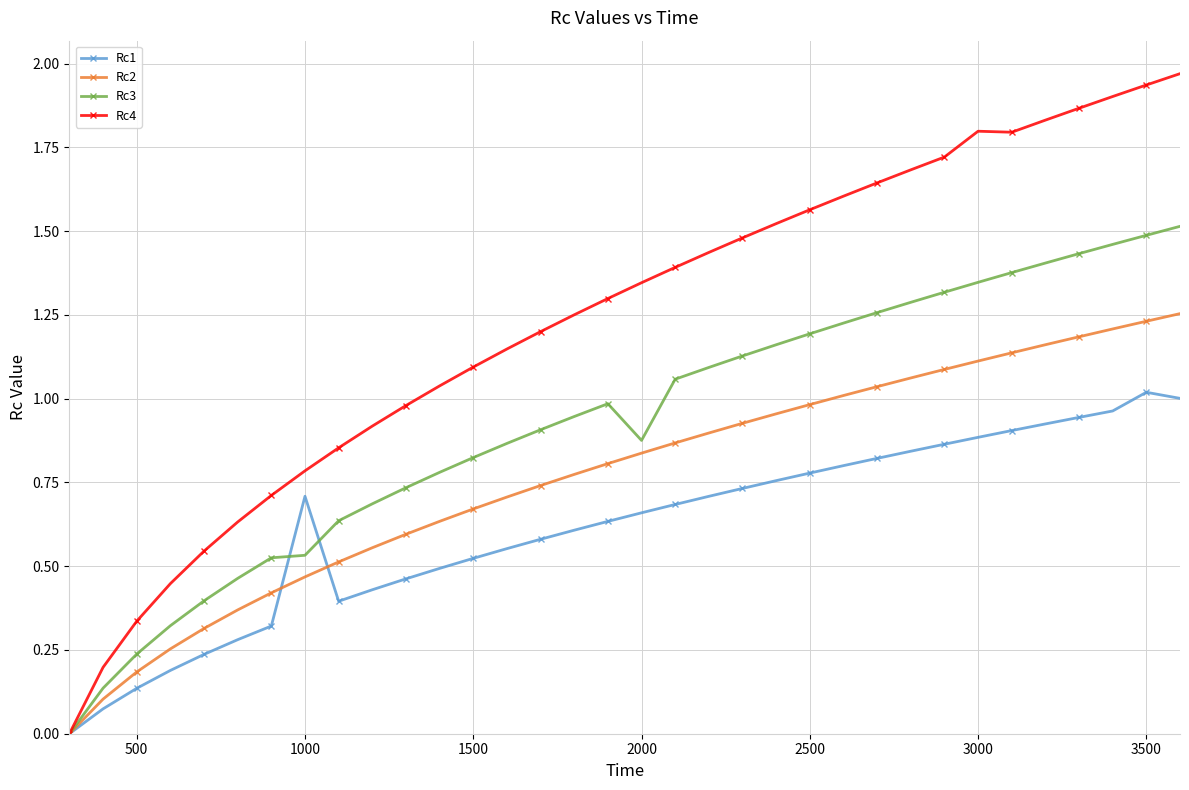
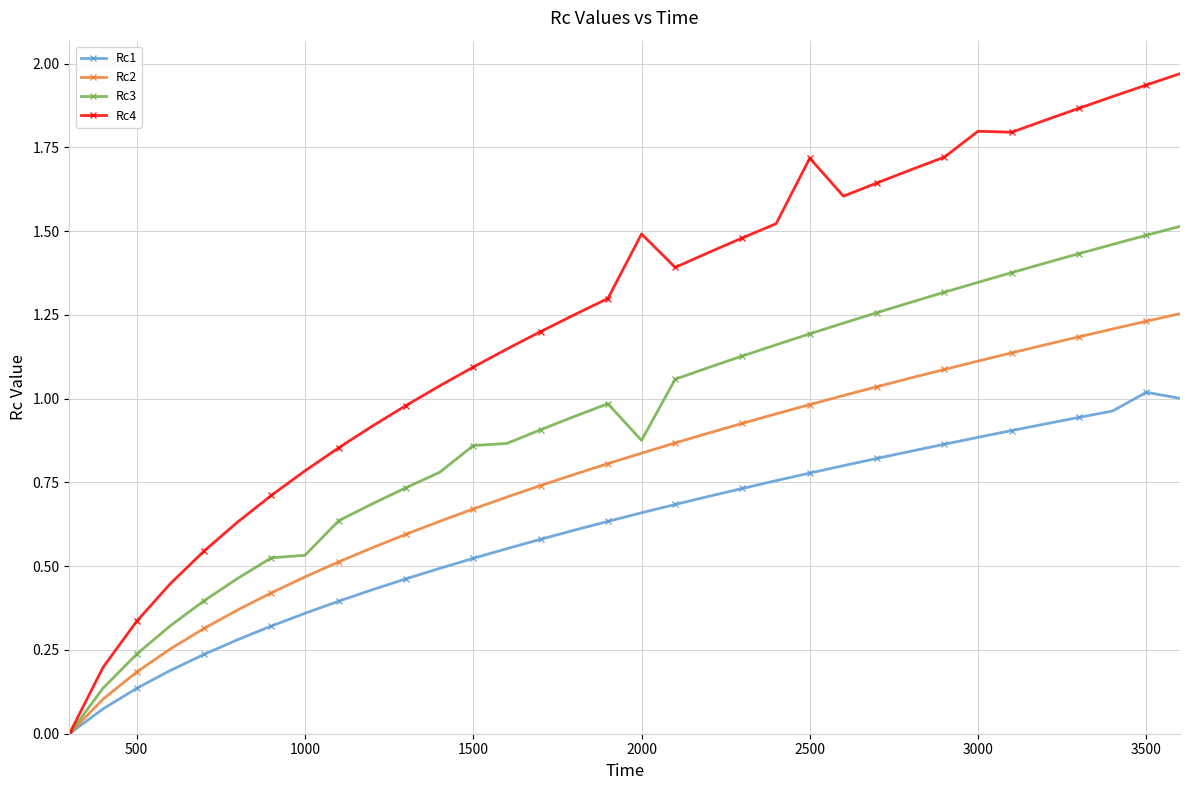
  {
    "Rc1": {
      "500": 0.14,
-     "1000": 0.71,
+     "1000": 0.36,
      "1500": 0.52,
      "2000": 0.66,
      "2500": 0.78,
      "3000": 0.88,
      "3500": 1.02
    },
    "Rc2": {
      "500": 0.18,
      "1000": 0.47,
      "1500": 0.67,
      "2000": 0.84,
      "2500": 0.98,
      "3000": 1.11,
      "3500": 1.23
    },
    "Rc3": {
      "500": 0.24,
      "1000": 0.53,
-     "1500": 0.82,
+     "1500": 0.86,
      "2000": 0.88,
      "2500": 1.19,
      "3000": 1.35,
      "3500": 1.49
    },
    "Rc4": {
      "500": 0.34,
      "1000": 0.78,
      "1500": 1.09,
-     "2000": 1.35,
-     "2500": 1.56,
+     "2000": 1.49,
+     "2500": 1.72,
      "3000": 1.80,
      "3500": 1.94
    }
  }
